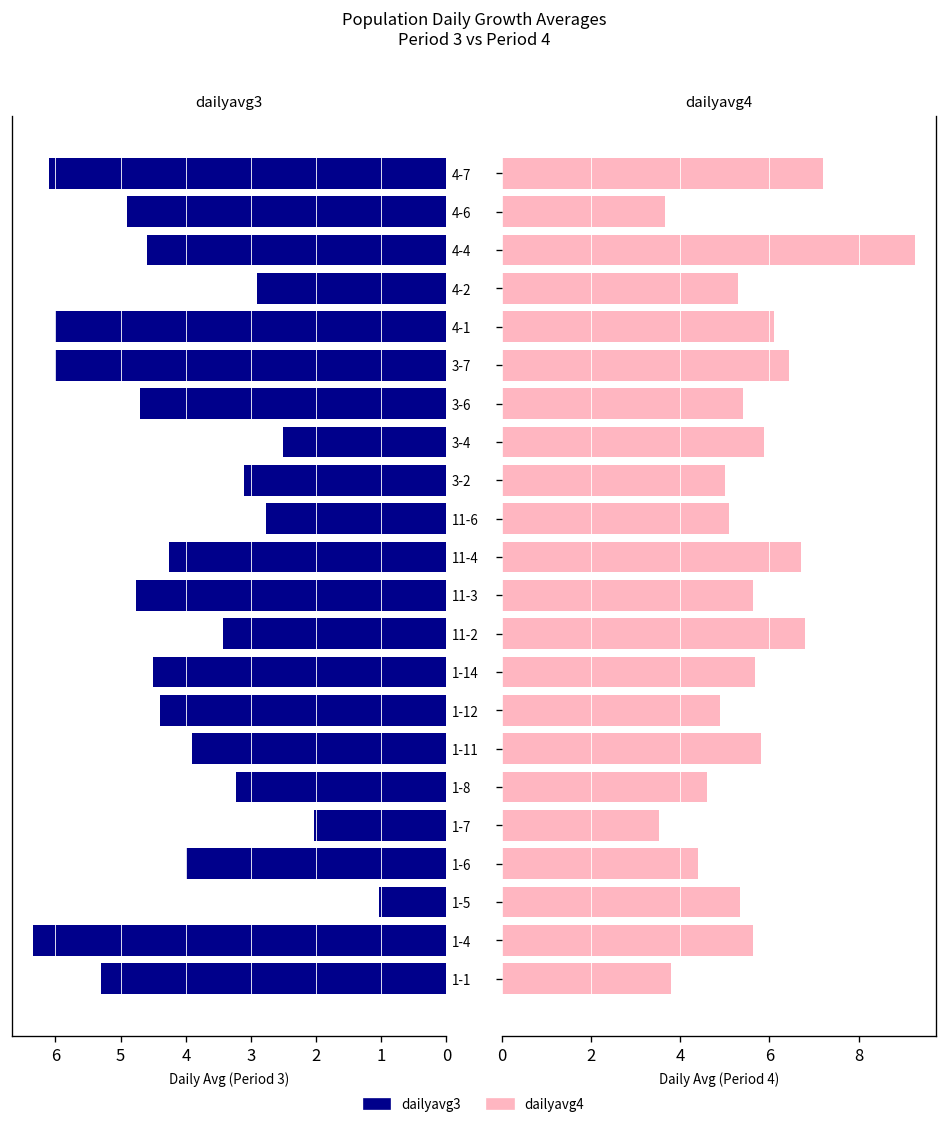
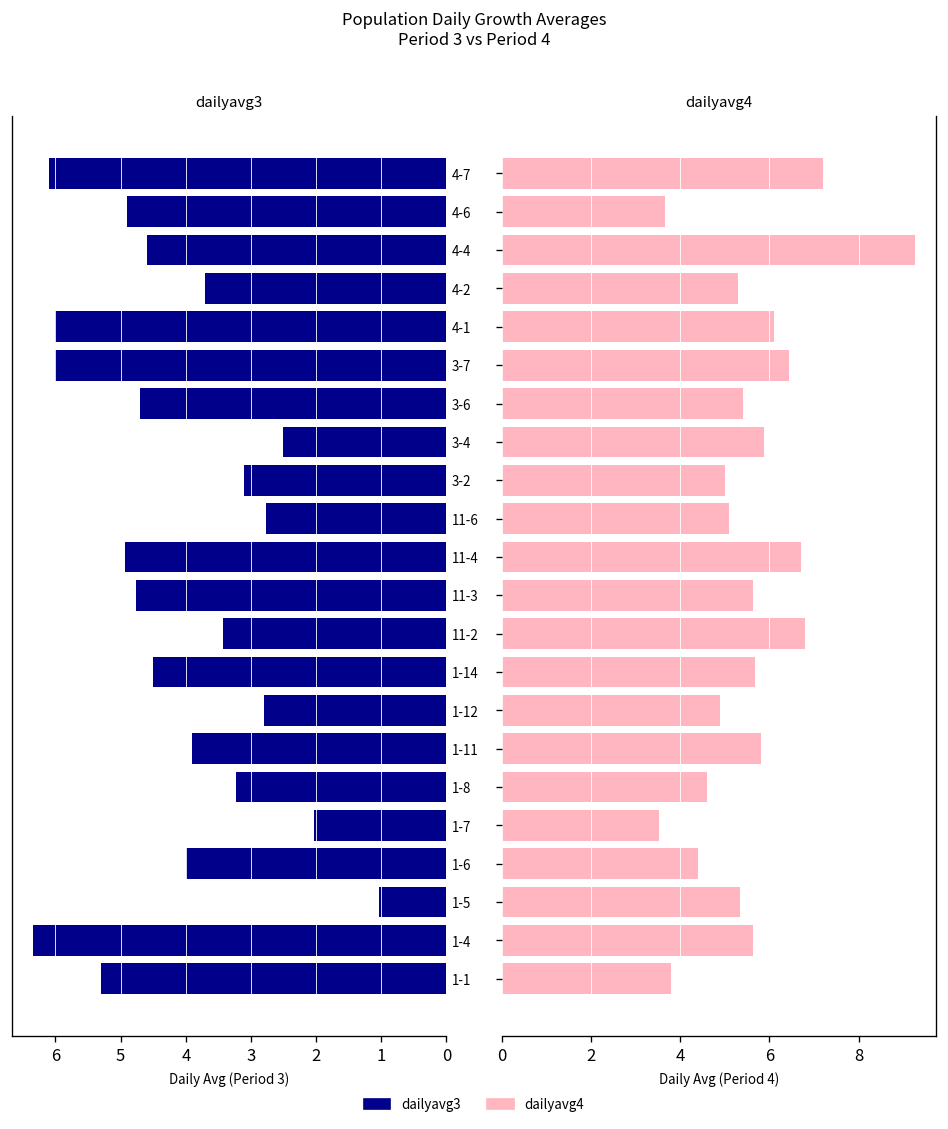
  {
    "dailyavg3": {
      "4-7": 6.1,
      "4-6": 4.9,
      "4-4": 4.6,
-     "4-2": 2.9,
+     "4-2": 3.7,
      "4-1": 6.0,
      "3-7": 6.0,
      "3-6": 4.7,
      "3-4": 2.5,
      "3-2": 3.1,
      "11-6": 2.8,
-     "11-4": 4.3,
+     "11-4": 4.9,
      "11-3": 4.8,
      "11-2": 3.4,
      "1-14": 4.5,
-     "1-12": 4.4,
+     "1-12": 2.8,
      "1-11": 3.9,
      "1-8": 3.2,
      "1-7": 2.0,
      "1-6": 4.0,
      "1-5": 1.0,
      "1-4": 6.4,
      "1-1": 5.3
    }
  }
